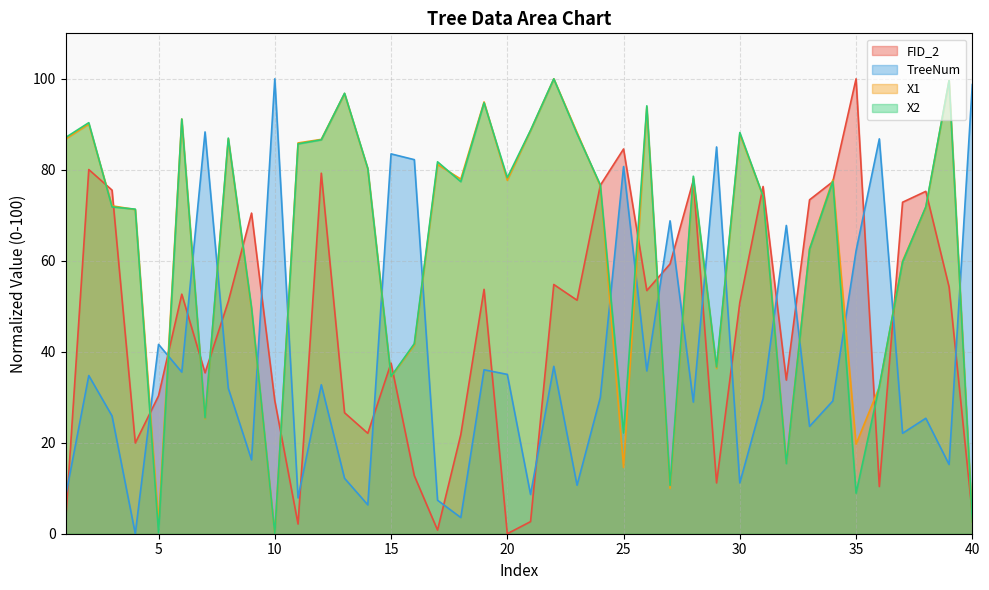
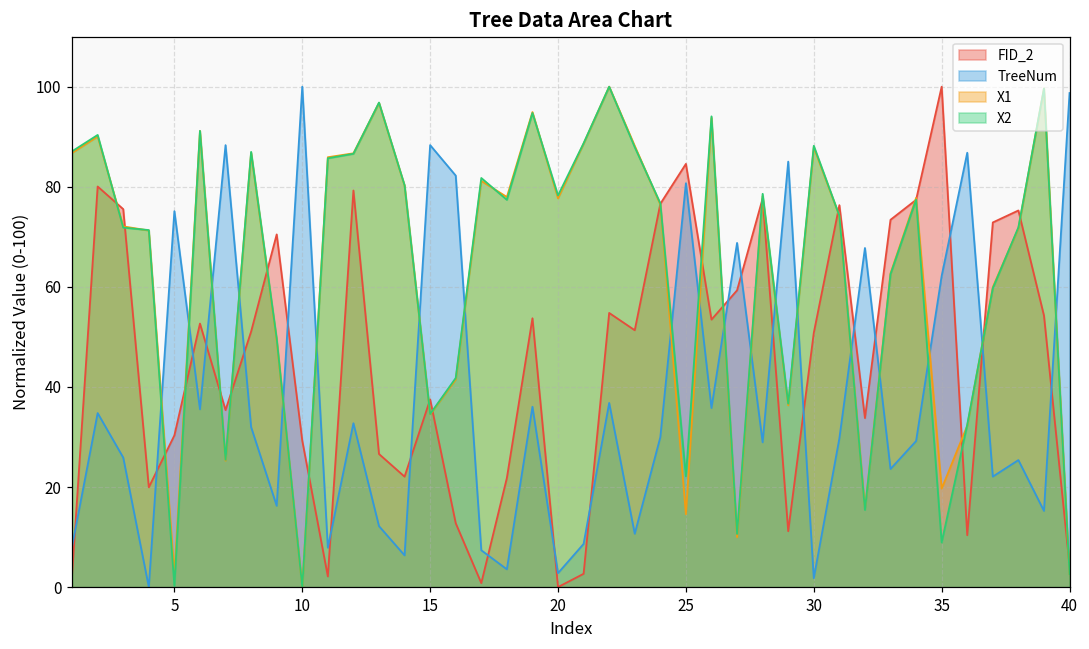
  {
    "TreeNum": {
-     "5": 42,
+     "5": 75,
      "10": 100,
-     "15": 84,
-     "20": 35,
+     "15": 88,
+     "20": 3,
      "25": 81,
-     "30": 11,
+     "30": 2,
      "35": 62,
      "40": 99
    },
    "X2": {
      "5": 0,
      "20": 78,
      "25": 22,
      "35": 9
    }
  }
